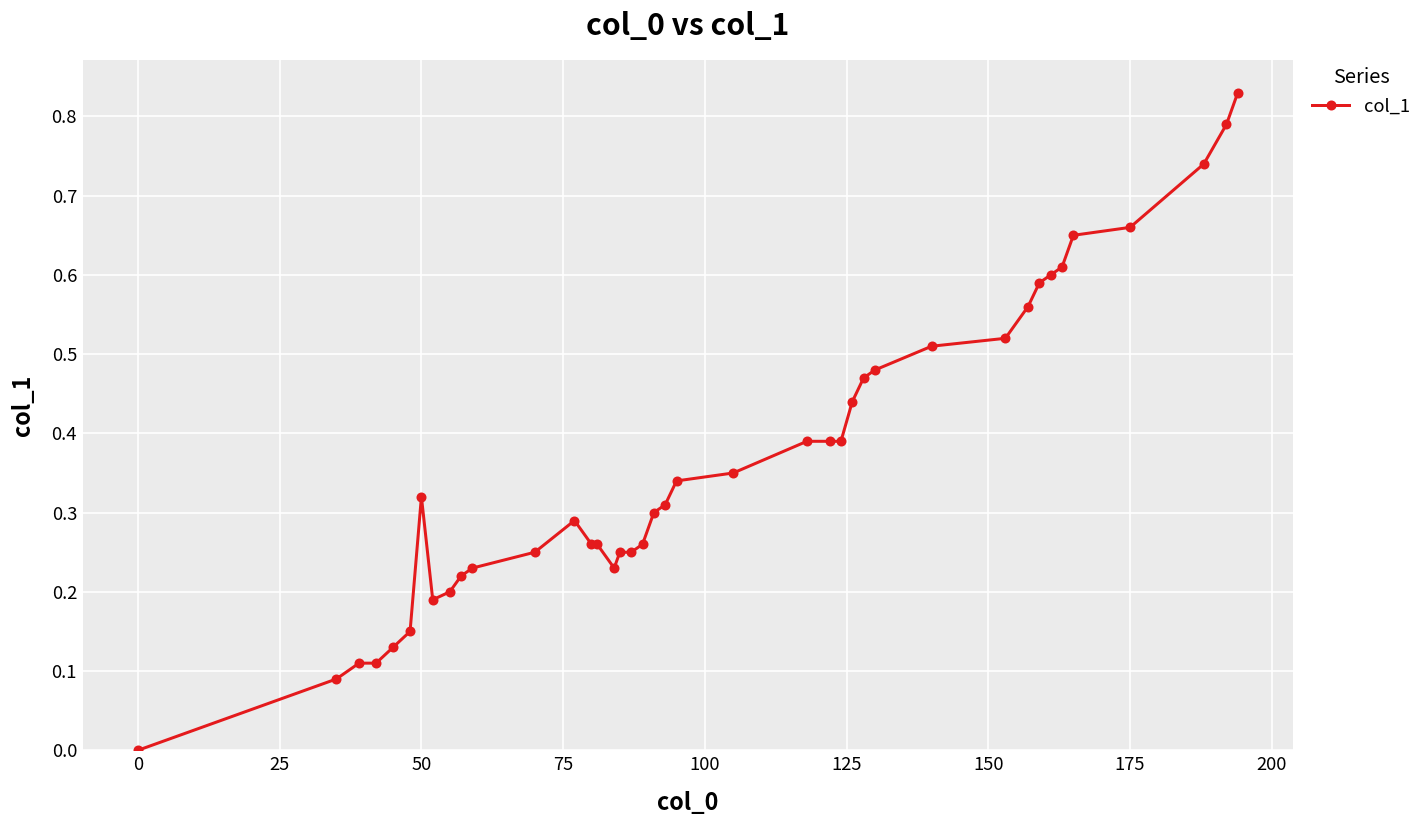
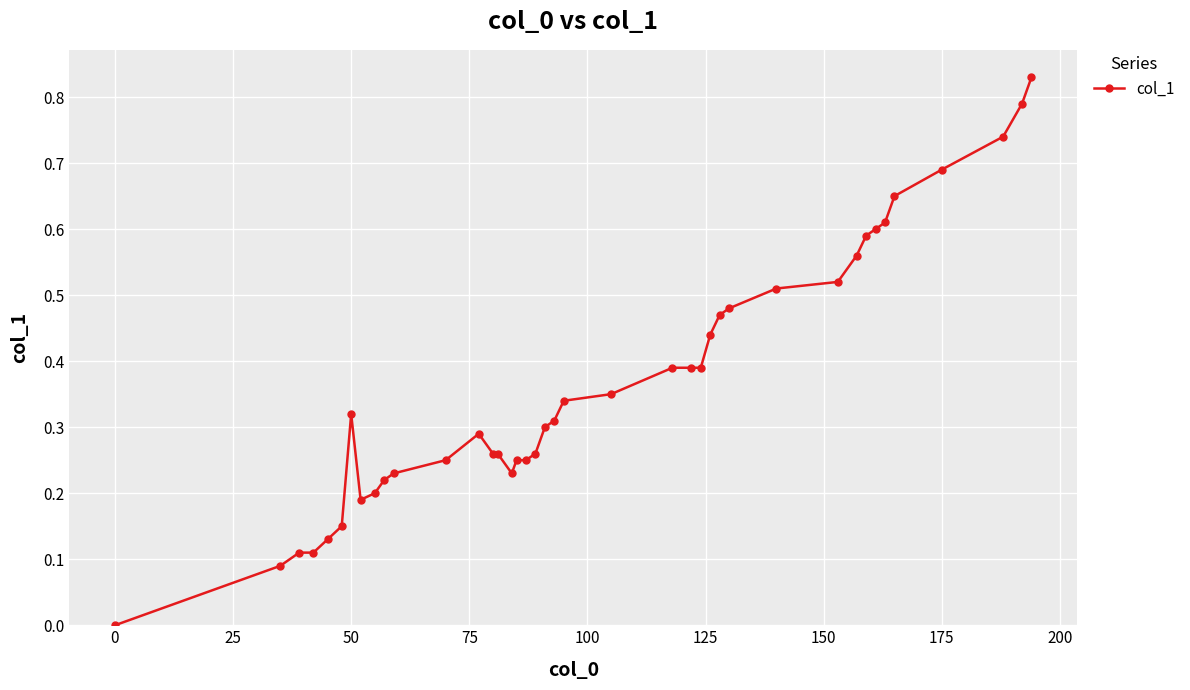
  {
    "0": 0.00,
    "50": 0.32,
-   "175": 0.66
+   "175": 0.69
  }
